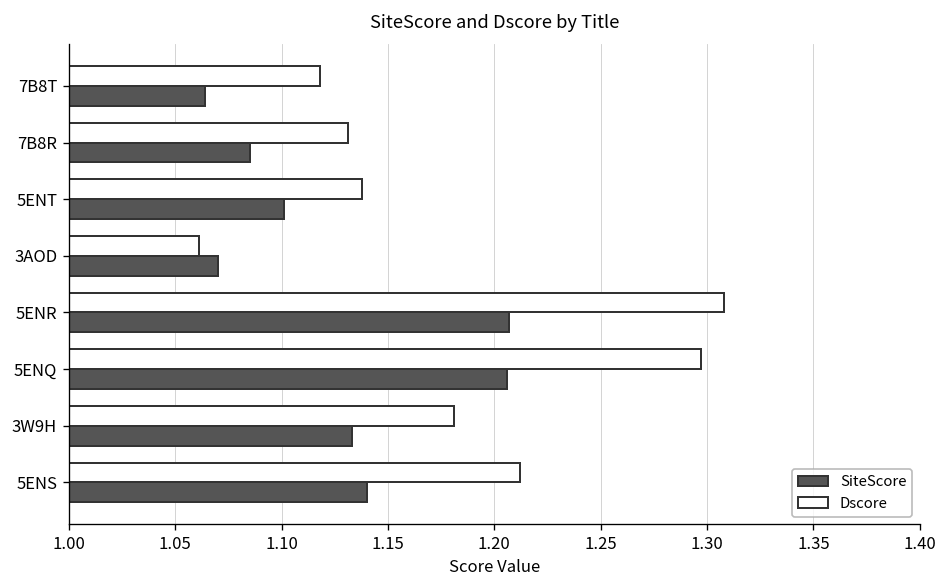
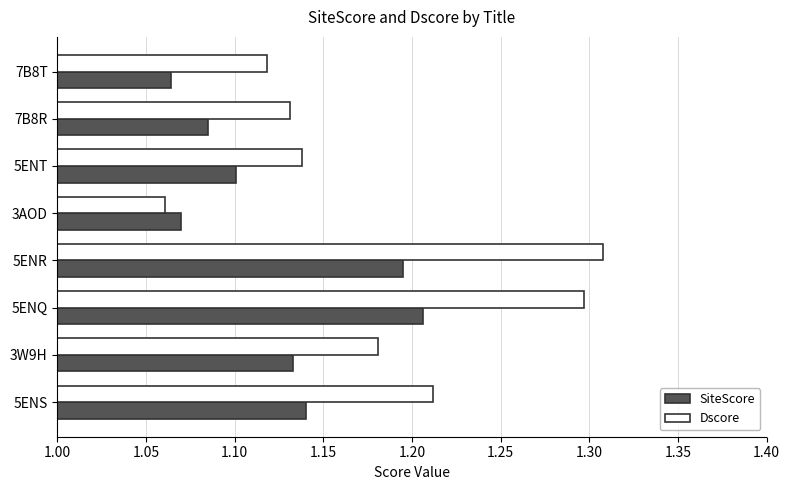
  {
    "SiteScore": {
      "7B8T": 1.064,
      "7B8R": 1.085,
      "5ENT": 1.101,
      "3AOD": 1.070,
-     "5ENR": 1.207,
+     "5ENR": 1.195,
      "5ENQ": 1.206,
      "3W9H": 1.133,
      "5ENS": 1.140
    },
    "Dscore": {
      "7B8T": 1.118,
      "7B8R": 1.131,
      "5ENT": 1.138,
      "3AOD": 1.061,
      "5ENR": 1.308,
      "5ENQ": 1.297,
      "3W9H": 1.181,
      "5ENS": 1.212
    }
  }
